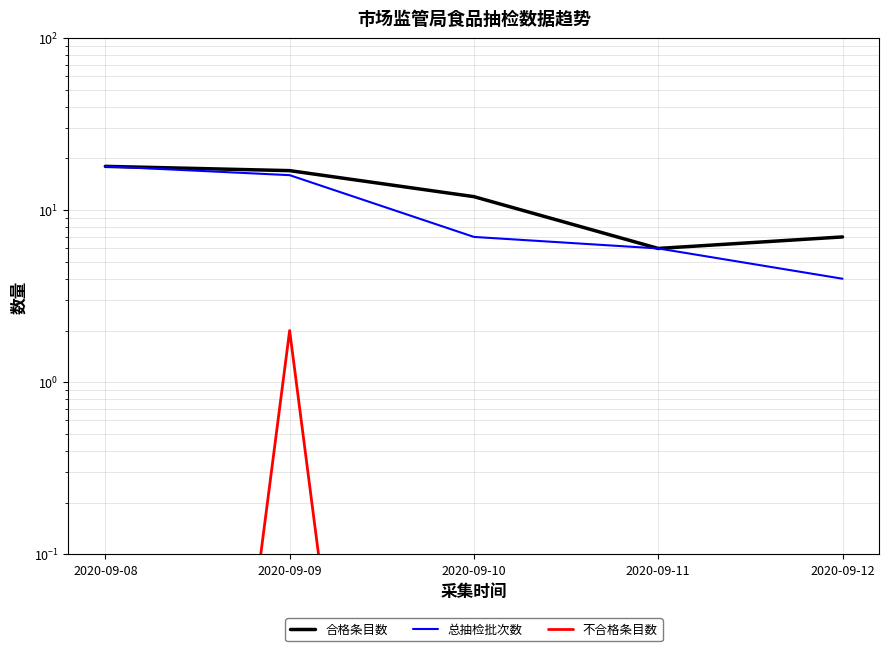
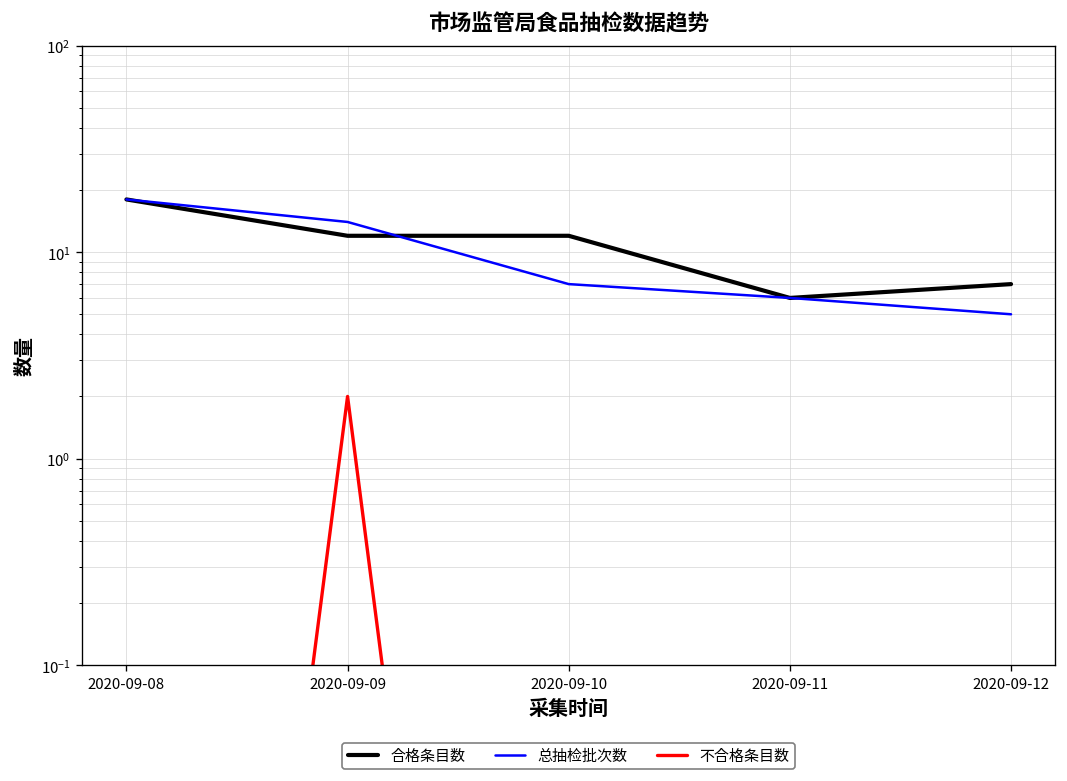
  {
    "合格条目数": {
-     "2020-09-09": 17,
+     "2020-09-09": 12,
      "2020-09-10": 12,
      "2020-09-12": 7
    },
    "总抽检批次数": {
-     "2020-09-09": 16,
+     "2020-09-09": 14,
      "2020-09-10": 7,
-     "2020-09-12": 4
+     "2020-09-12": 5
    },
    "不合格条目数": {
      "2020-09-09": 2
    }
  }
